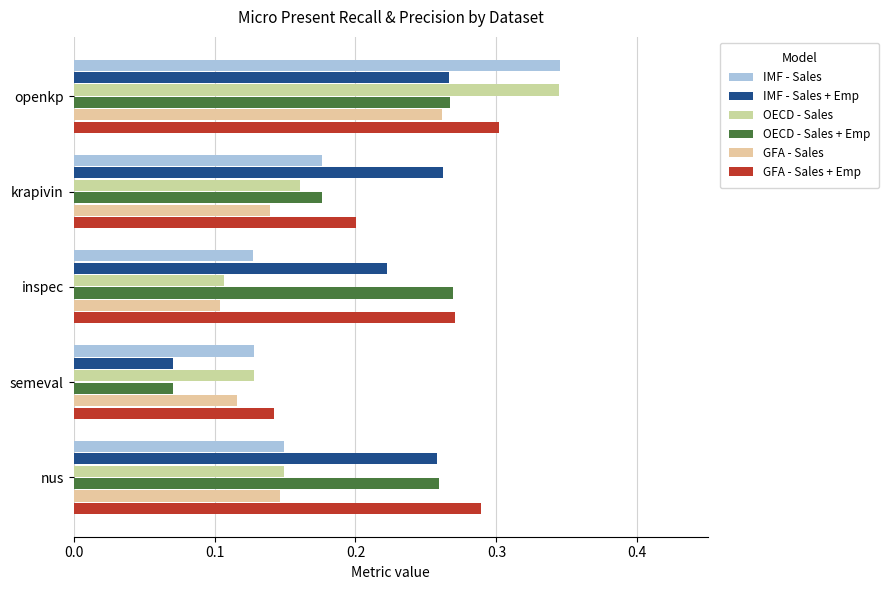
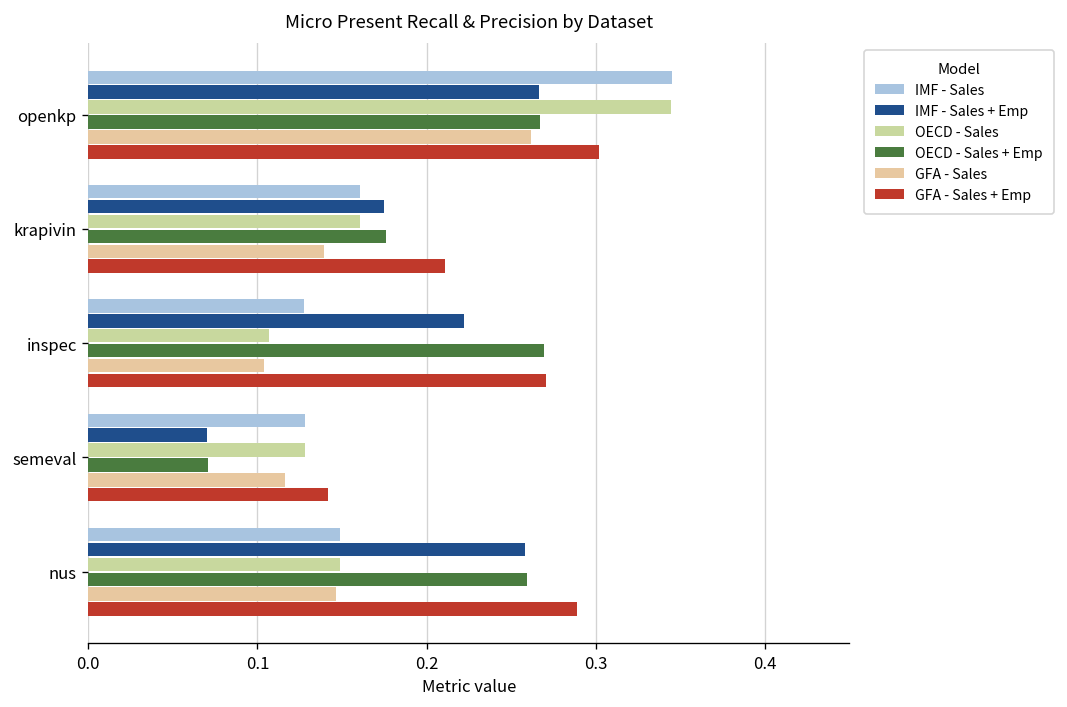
  {
    "IMF - Sales": {
      "openkp": 0.345,
-     "krapivin": 0.176,
+     "krapivin": 0.161,
      "inspec": 0.128,
      "semeval": 0.128,
      "nus": 0.149
    },
    "IMF - Sales + Emp": {
      "openkp": 0.267,
-     "krapivin": 0.262,
+     "krapivin": 0.175,
      "inspec": 0.222,
      "semeval": 0.070,
      "nus": 0.258
    },
    "OECD - Sales + Emp": {
      "openkp": 0.267,
      "krapivin": 0.176,
      "inspec": 0.269,
      "semeval": 0.071,
      "nus": 0.259
    },
    "GFA - Sales + Emp": {
      "openkp": 0.302,
-     "krapivin": 0.200,
+     "krapivin": 0.211,
      "inspec": 0.270,
      "semeval": 0.142,
      "nus": 0.289
    }
  }
